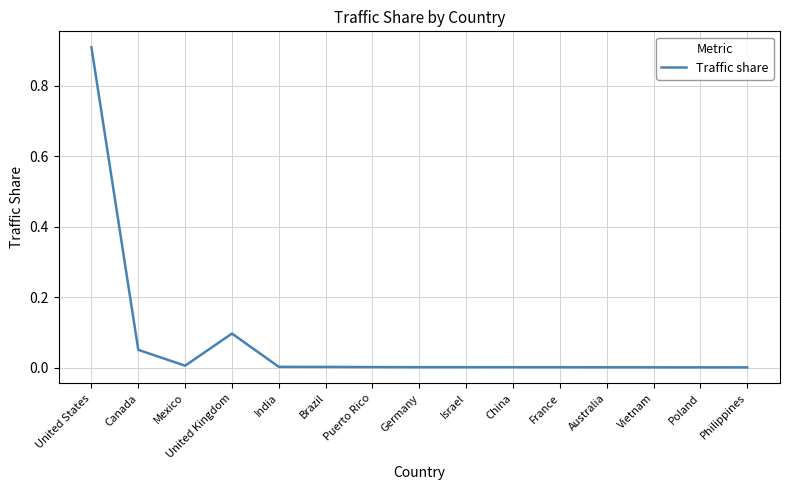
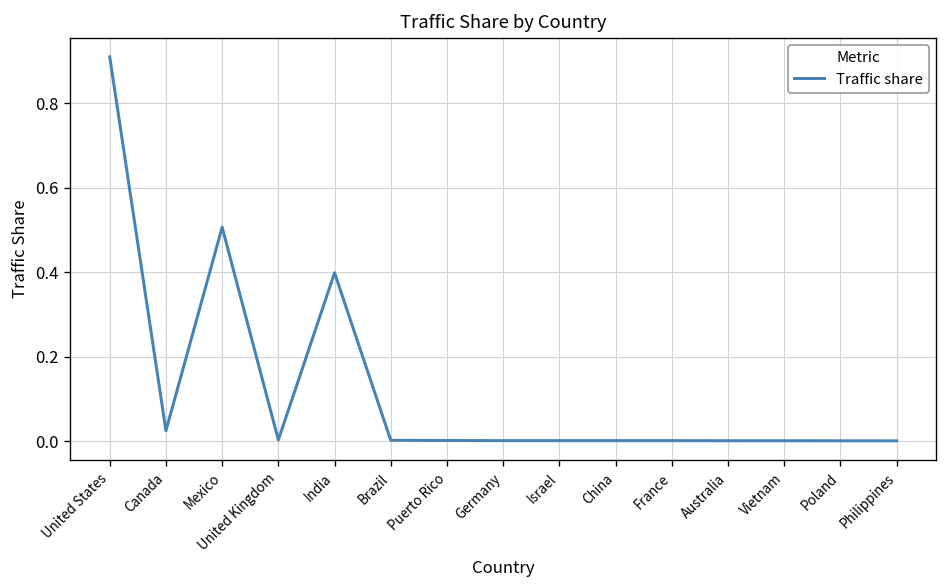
  {
    "United States": 0.91,
-   "Canada": 0.05,
-   "Mexico": 0.01,
-   "United Kingdom": 0.10,
-   "India": 0.00,
+   "Canada": 0.03,
+   "Mexico": 0.51,
+   "United Kingdom": 0.00,
+   "India": 0.40,
    "Brazil": 0.00,
    "Puerto Rico": 0.00,
    "Germany": 0.00,
    "Israel": 0.00,
    "China": 0.00,
    "France": 0.00,
    "Australia": 0.00,
    "Vietnam": 0.00,
    "Poland": 0.00,
    "Philippines": 0.00
  }
